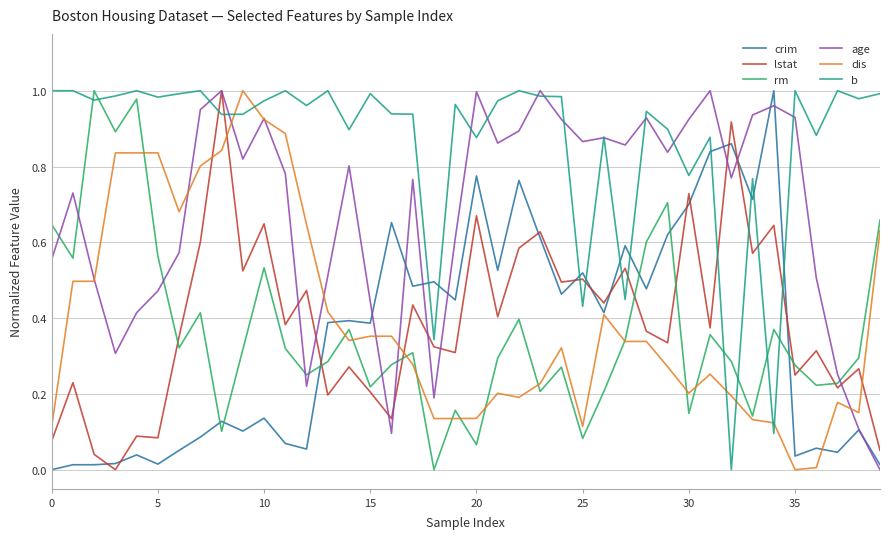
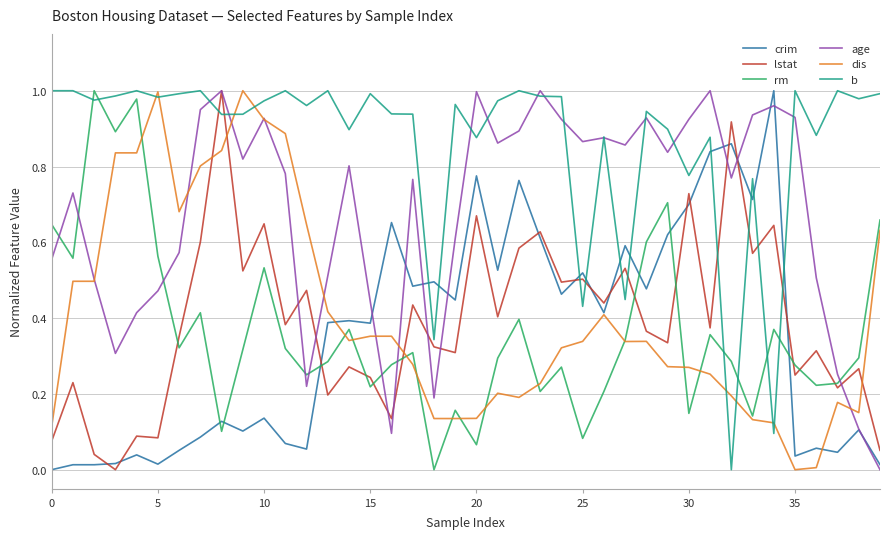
  {
    "lstat": {
      "0": 0.08,
      "5": 0.08,
      "10": 0.65,
-     "15": 0.20,
+     "15": 0.24,
      "20": 0.67,
      "25": 0.50,
      "30": 0.73,
      "35": 0.25
    },
    "age": {
      "0": 0.55,
      "5": 0.47,
      "15": 0.44,
      "20": 1.00,
      "25": 0.87,
      "30": 0.92,
      "35": 0.93
    },
    "dis": {
      "0": 0.11,
-     "5": 0.84,
+     "5": 1.00,
      "15": 0.35,
      "20": 0.14,
-     "25": 0.11,
-     "30": 0.20,
+     "25": 0.34,
+     "30": 0.27,
      "35": 0.00
    }
  }
